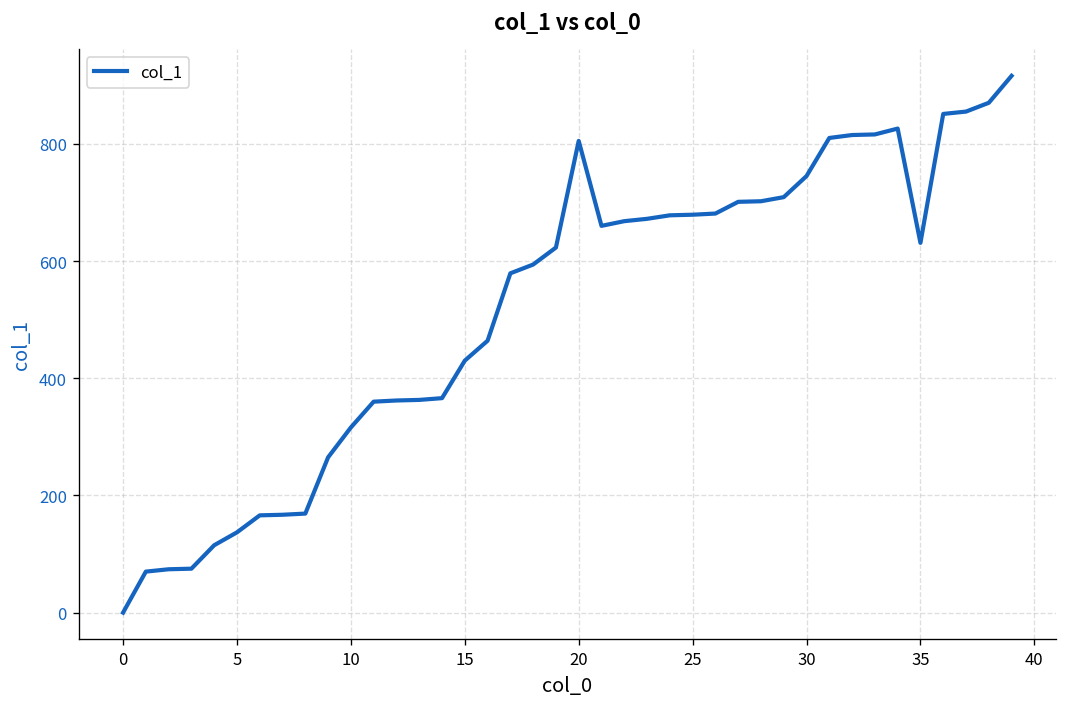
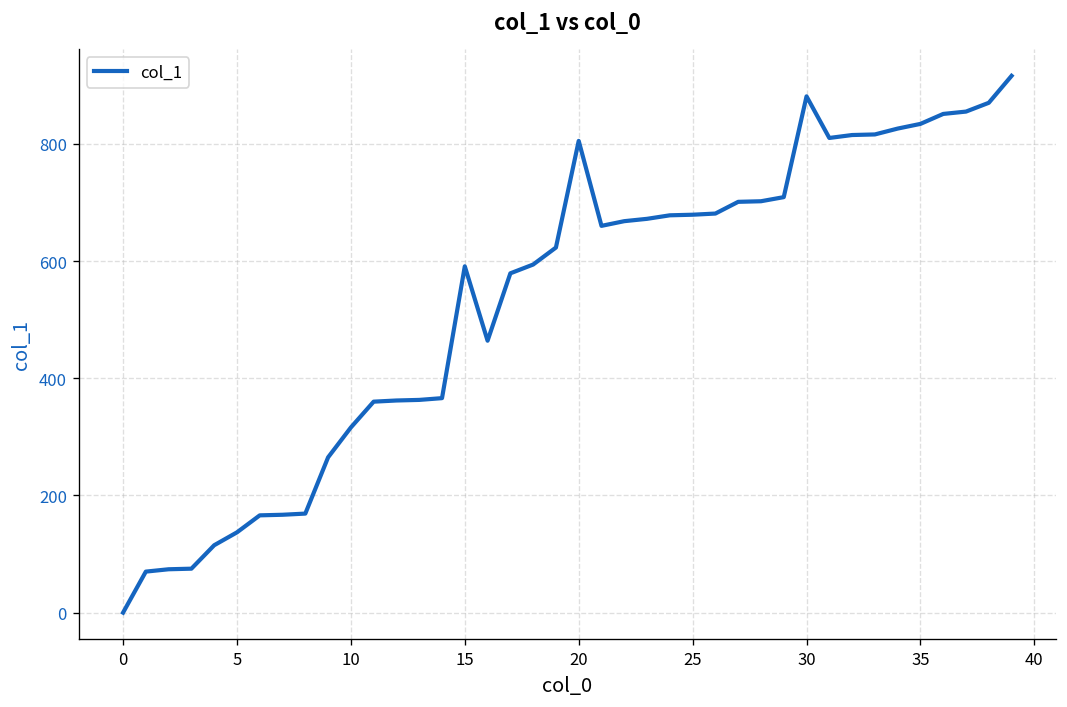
  {
    "0": 0,
    "5": 140,
    "10": 320,
-   "15": 430,
+   "15": 590,
    "20": 810,
    "25": 680,
-   "30": 750,
-   "35": 630
+   "30": 880,
+   "35": 830
  }
